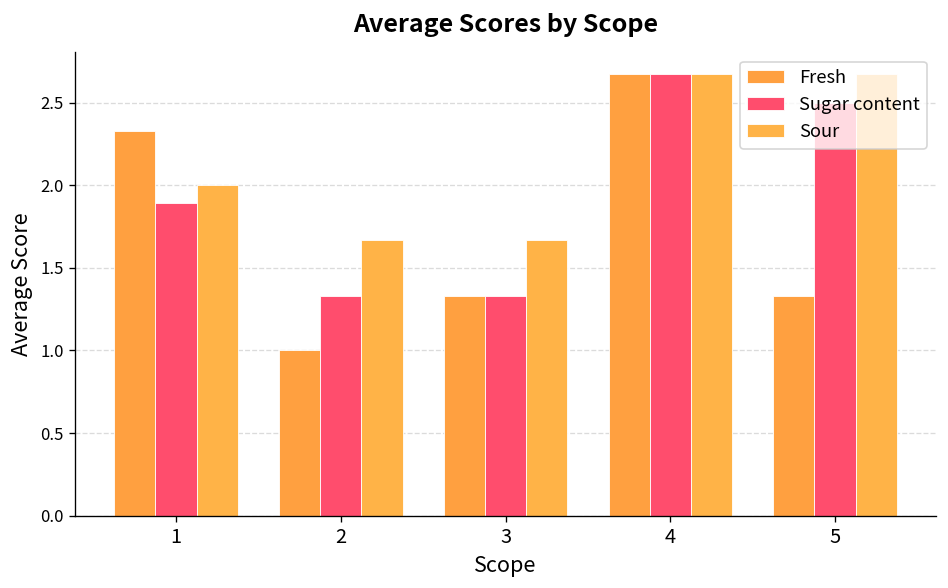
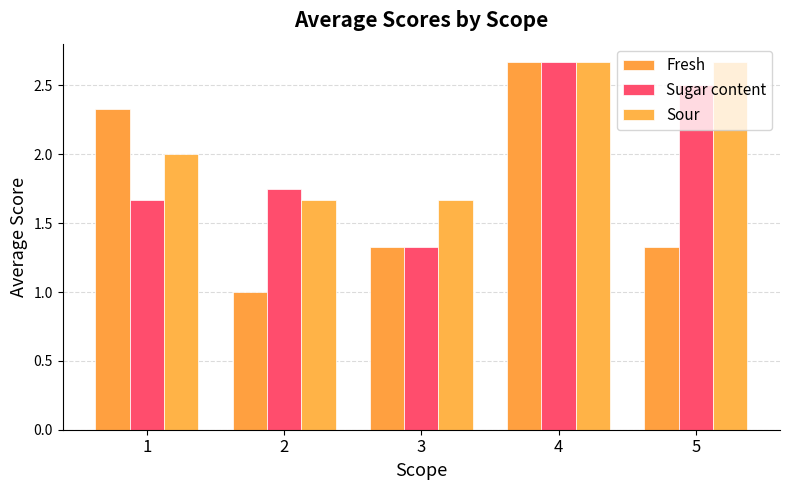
  {
    "Sugar content": {
-     "1": 1.89,
-     "2": 1.33,
+     "1": 1.67,
+     "2": 1.75,
      "3": 1.33,
      "4": 2.67
    }
  }
